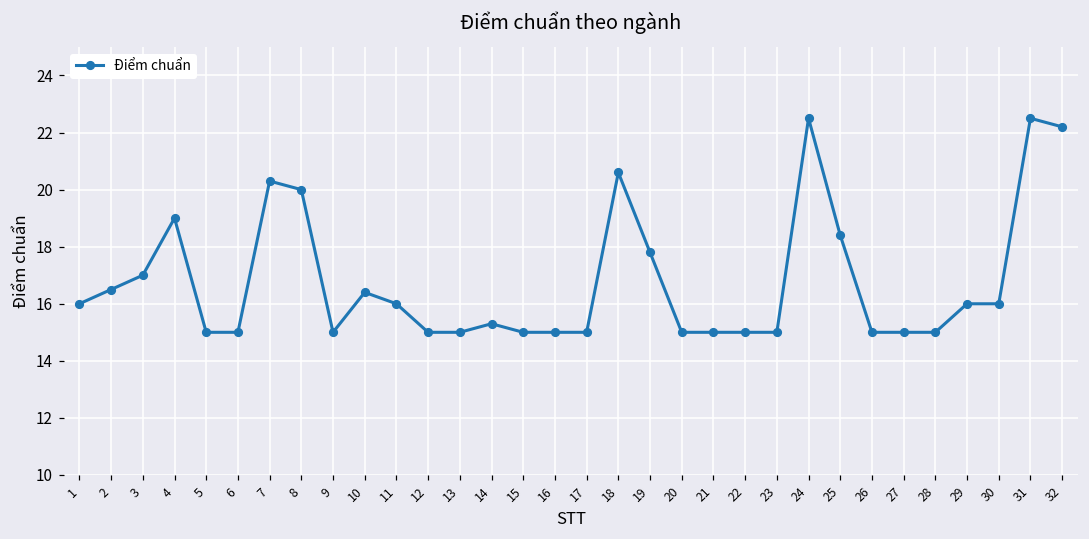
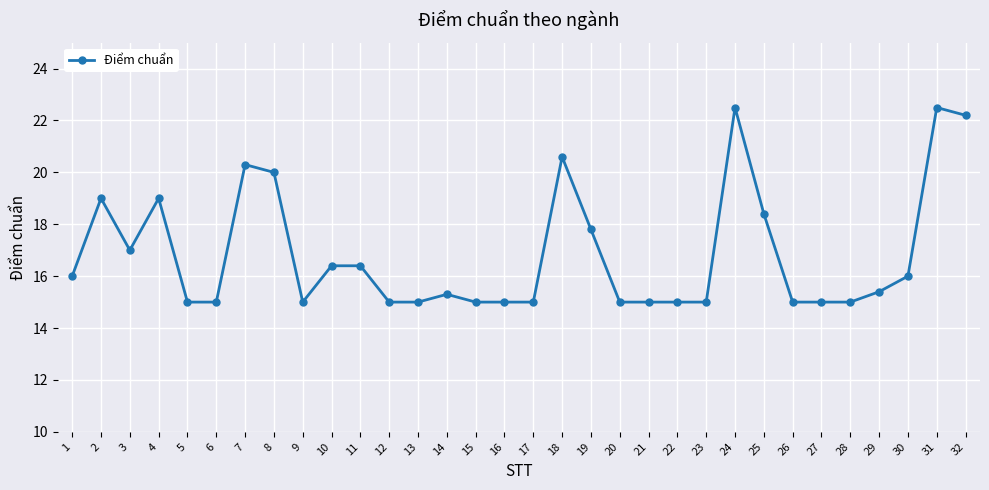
  {
    "1": 16.0,
-   "2": 16.5,
+   "2": 19.0,
    "3": 17.0,
    "4": 19.0,
    "5": 15.0,
    "6": 15.0,
    "7": 20.3,
    "8": 20.0,
    "9": 15.0,
    "10": 16.4,
-   "11": 16.0,
+   "11": 16.4,
    "12": 15.0,
    "13": 15.0,
    "14": 15.3,
    "15": 15.0,
    "16": 15.0,
    "17": 15.0,
    "18": 20.6,
    "19": 17.8,
    "20": 15.0,
    "21": 15.0,
    "22": 15.0,
    "23": 15.0,
    "24": 22.5,
    "25": 18.4,
    "26": 15.0,
    "27": 15.0,
    "28": 15.0,
-   "29": 16.0,
+   "29": 15.4,
    "30": 16.0,
    "31": 22.5,
    "32": 22.2
  }
